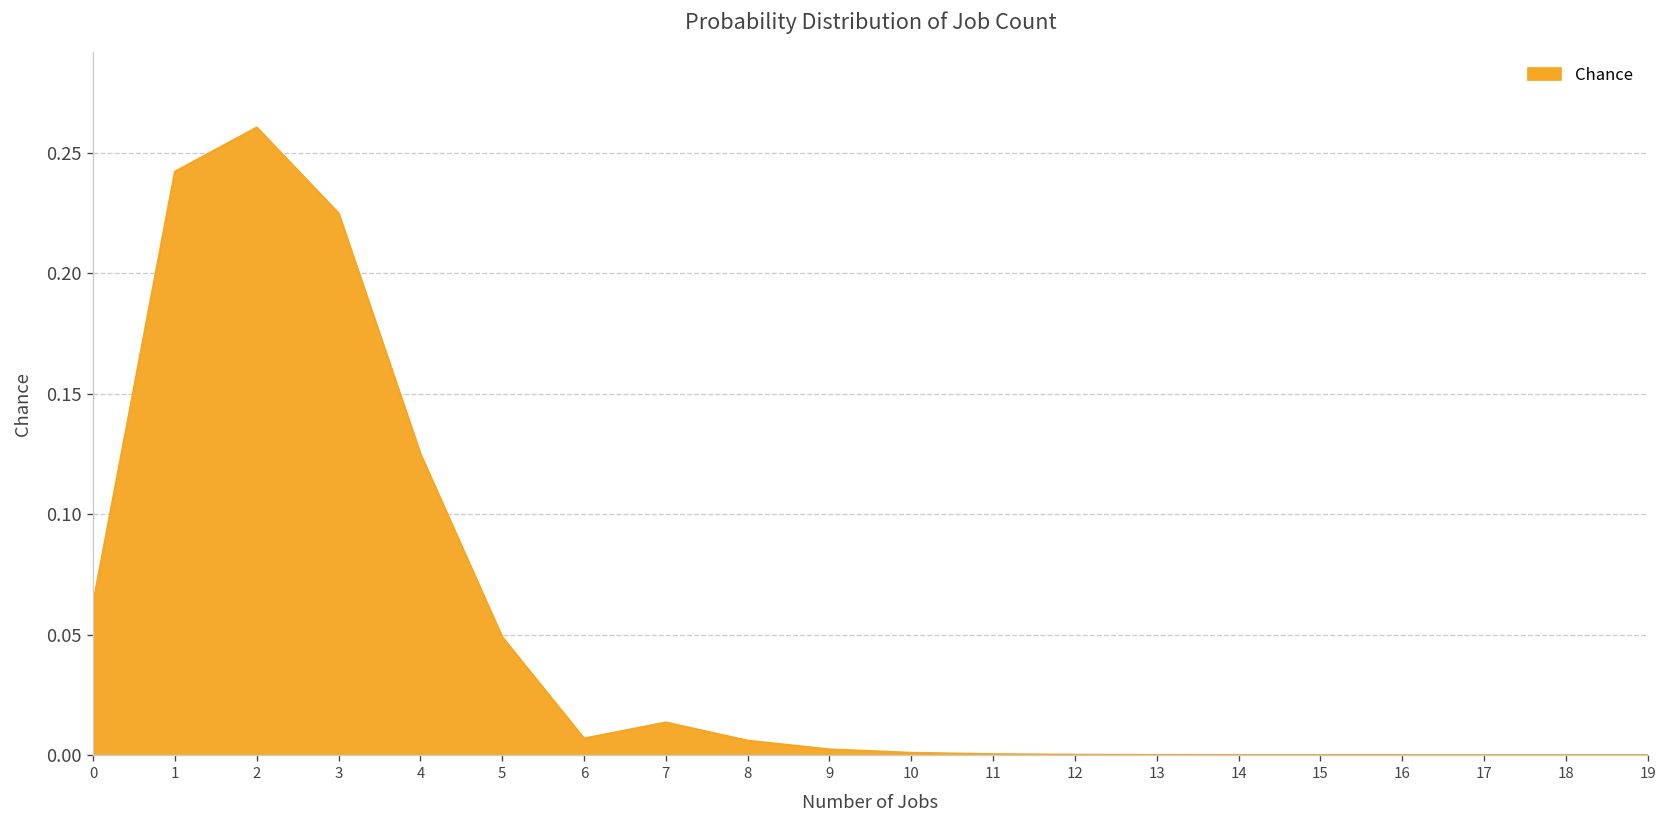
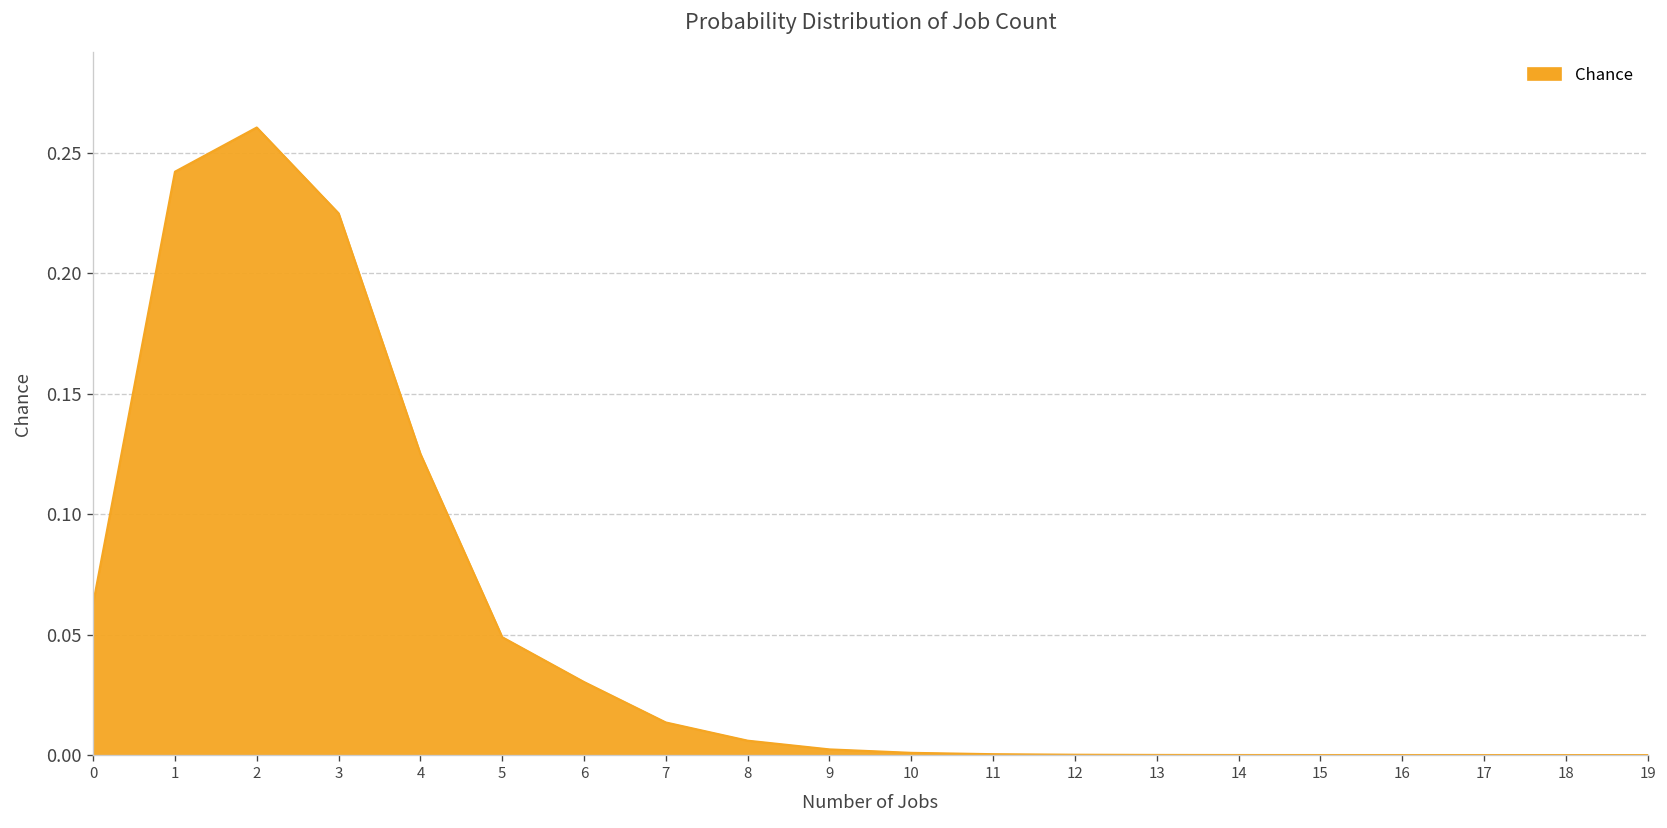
  {
    "0": 0.063,
    "1": 0.242,
    "2": 0.261,
    "3": 0.225,
    "4": 0.125,
    "5": 0.049,
-   "6": 0.007,
+   "6": 0.030,
    "7": 0.014,
    "8": 0.006,
    "9": 0.002,
    "10": 0.001,
    "11": 0.000,
    "12": 0.000,
    "13": 0.000,
    "14": 0.000,
    "15": 0.000,
    "16": 0.000,
    "17": 0.000,
    "18": 0.000,
    "19": 0.000
  }
